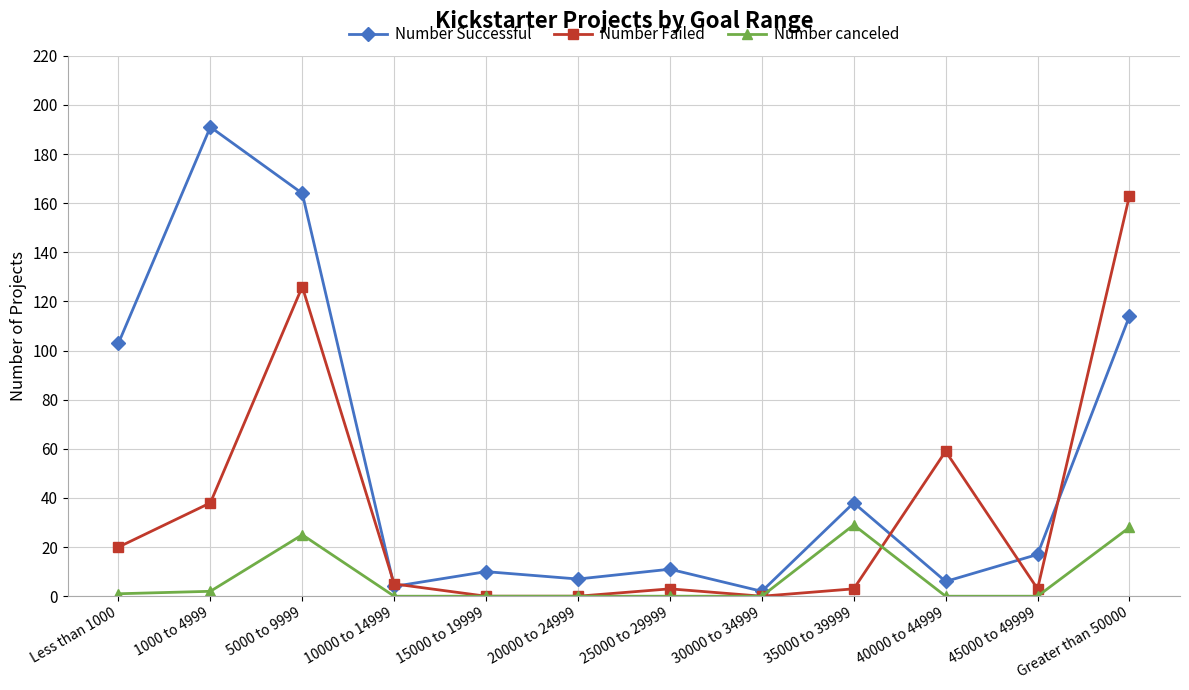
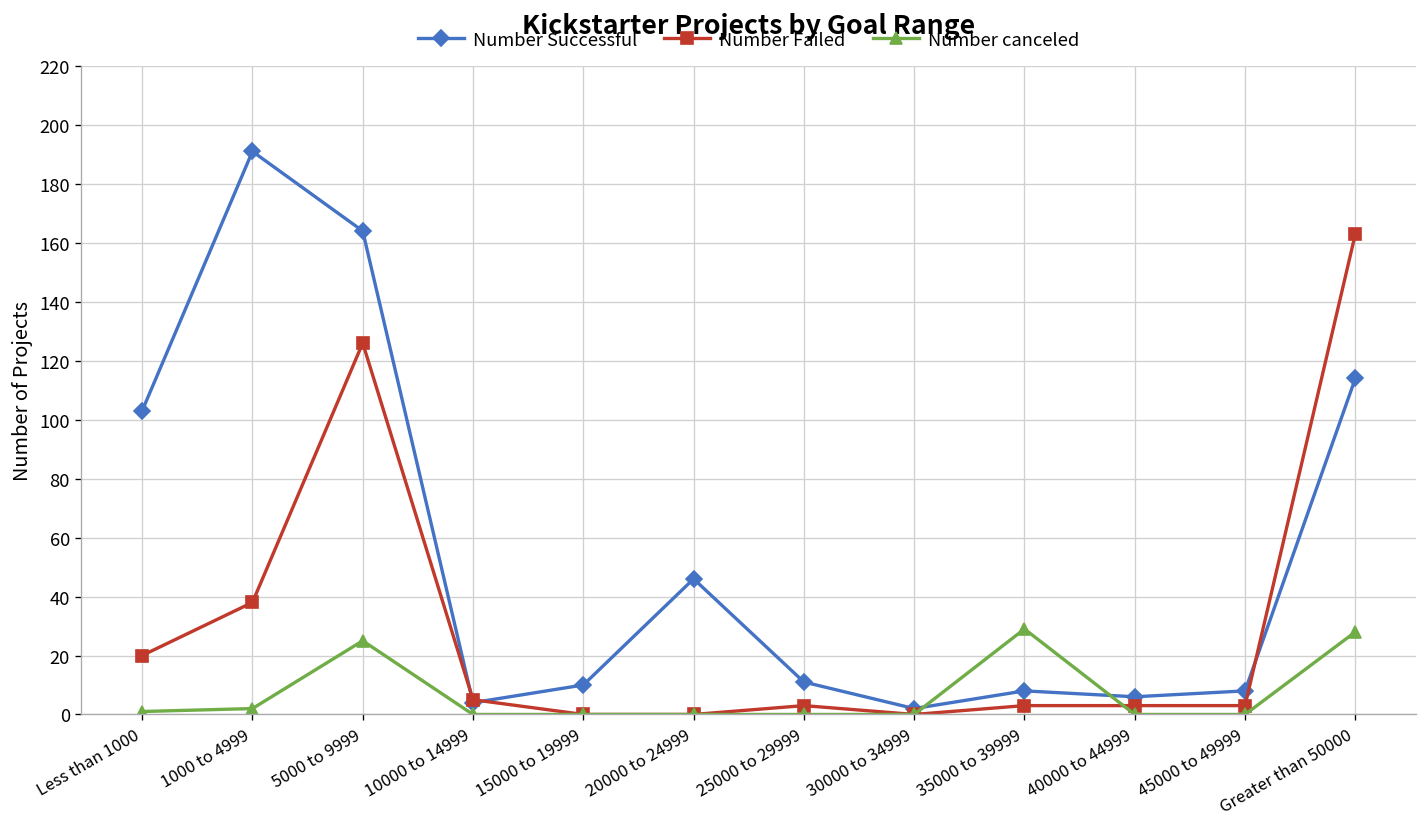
  {
    "Number Successful": {
      "Less than 1000": 103,
      "1000 to 4999": 191,
      "5000 to 9999": 164,
      "15000 to 19999": 10,
-     "20000 to 24999": 7,
+     "20000 to 24999": 46,
      "25000 to 29999": 11,
      "30000 to 34999": 2,
-     "35000 to 39999": 38,
+     "35000 to 39999": 8,
      "40000 to 44999": 6,
-     "45000 to 49999": 17,
+     "45000 to 49999": 8,
      "Greater than 50000": 114
    },
    "Number Failed": {
      "Less than 1000": 20,
      "1000 to 4999": 38,
      "5000 to 9999": 126,
      "25000 to 29999": 3,
      "35000 to 39999": 3,
-     "40000 to 44999": 59,
+     "40000 to 44999": 3,
      "45000 to 49999": 3,
      "Greater than 50000": 163
    },
    "Number canceled": {
      "Less than 1000": 1,
      "1000 to 4999": 2,
      "5000 to 9999": 25,
      "10000 to 14999": 0,
      "25000 to 29999": 0,
      "35000 to 39999": 29,
      "40000 to 44999": 0,
      "45000 to 49999": 0,
      "Greater than 50000": 28
    }
  }
